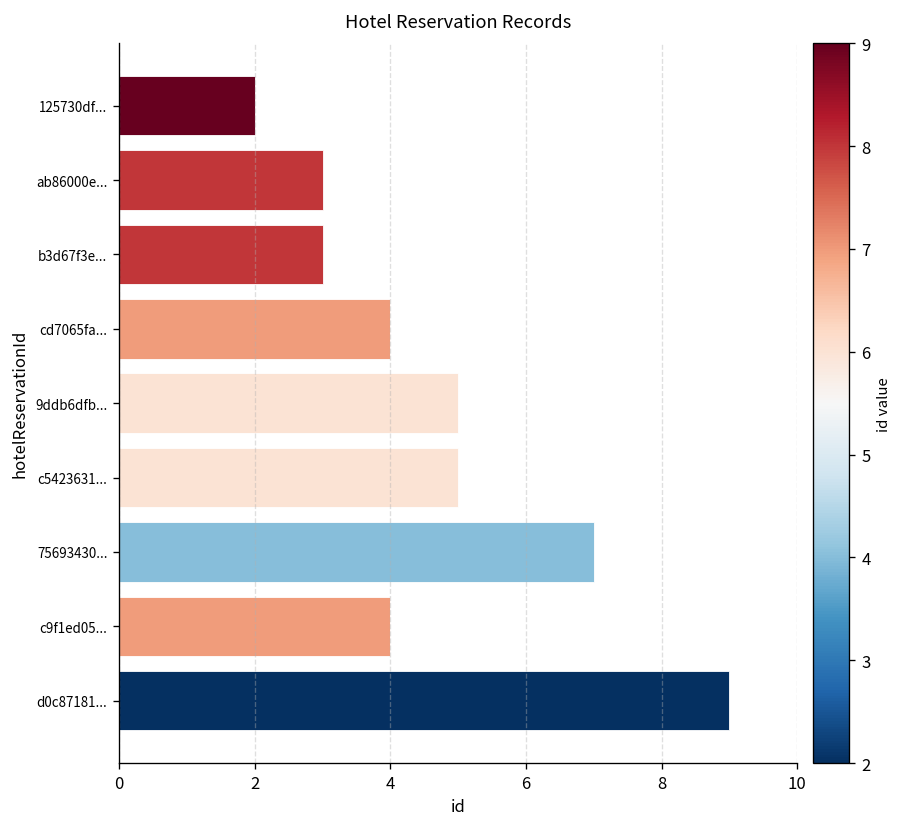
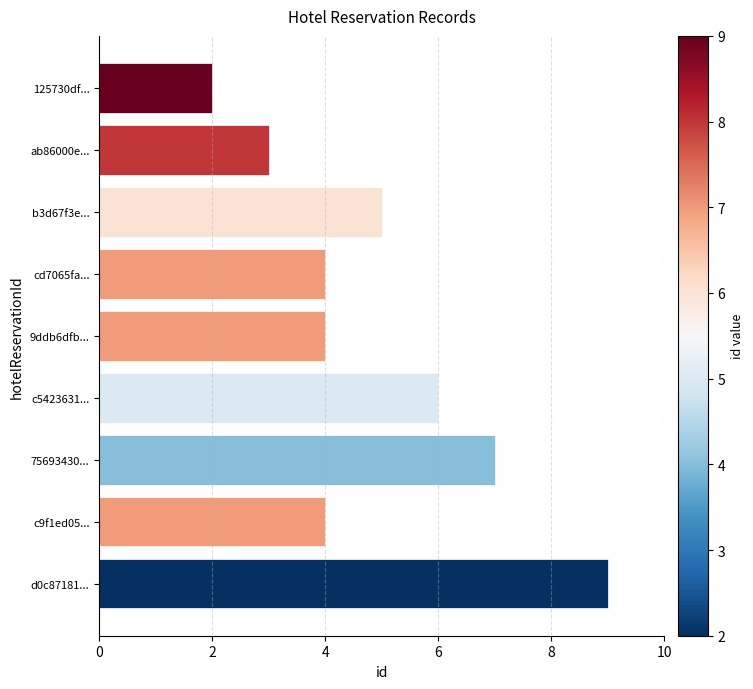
  {
    "125730df...": 2,
    "ab86000e...": 3,
-   "b3d67f3e...": 3,
+   "b3d67f3e...": 5,
    "cd7065fa...": 4,
-   "9ddb6dfb...": 5,
-   "c5423631...": 5,
+   "9ddb6dfb...": 4,
+   "c5423631...": 6,
    "75693430...": 7,
    "c9f1ed05...": 4,
    "d0c87181...": 9
  }
